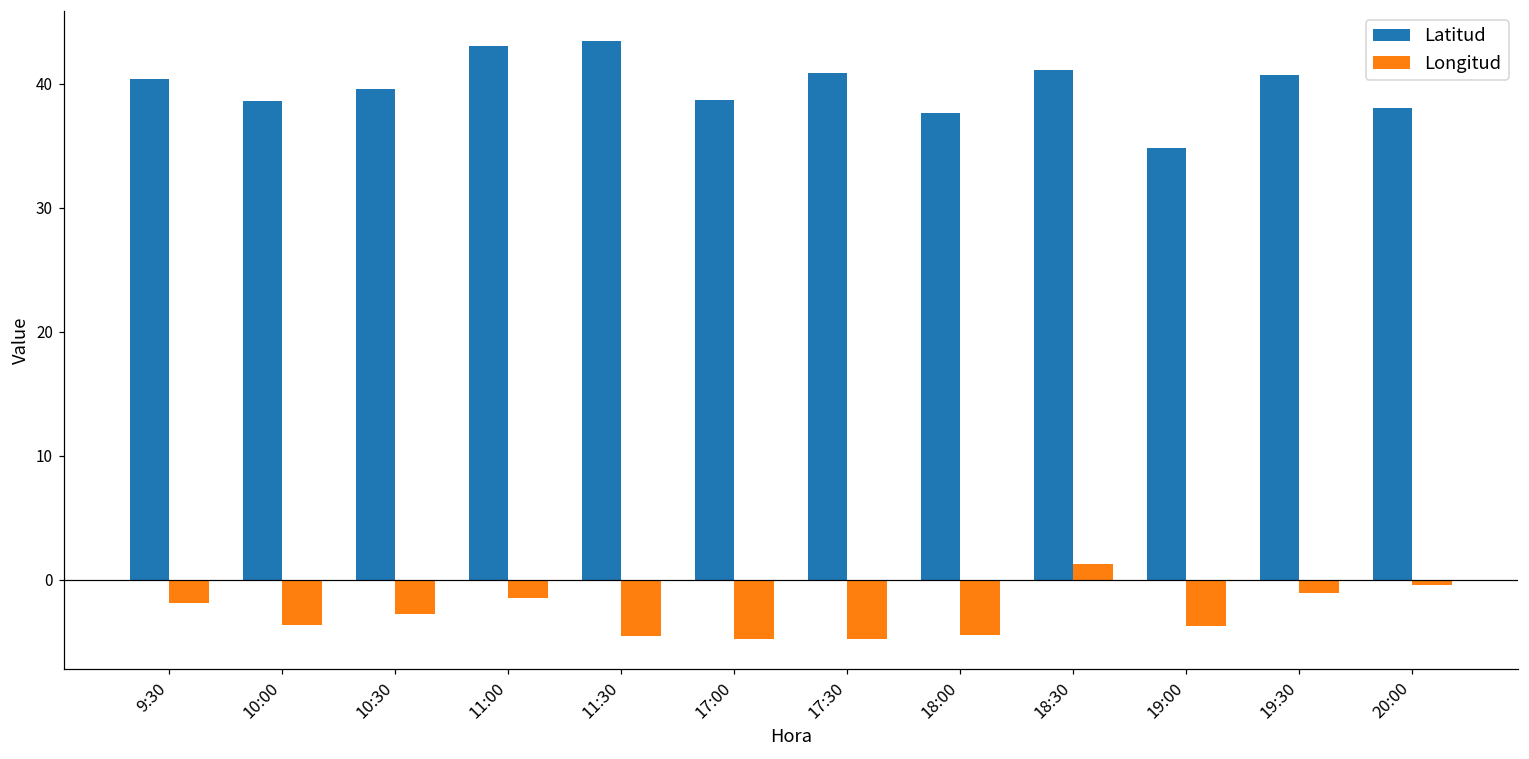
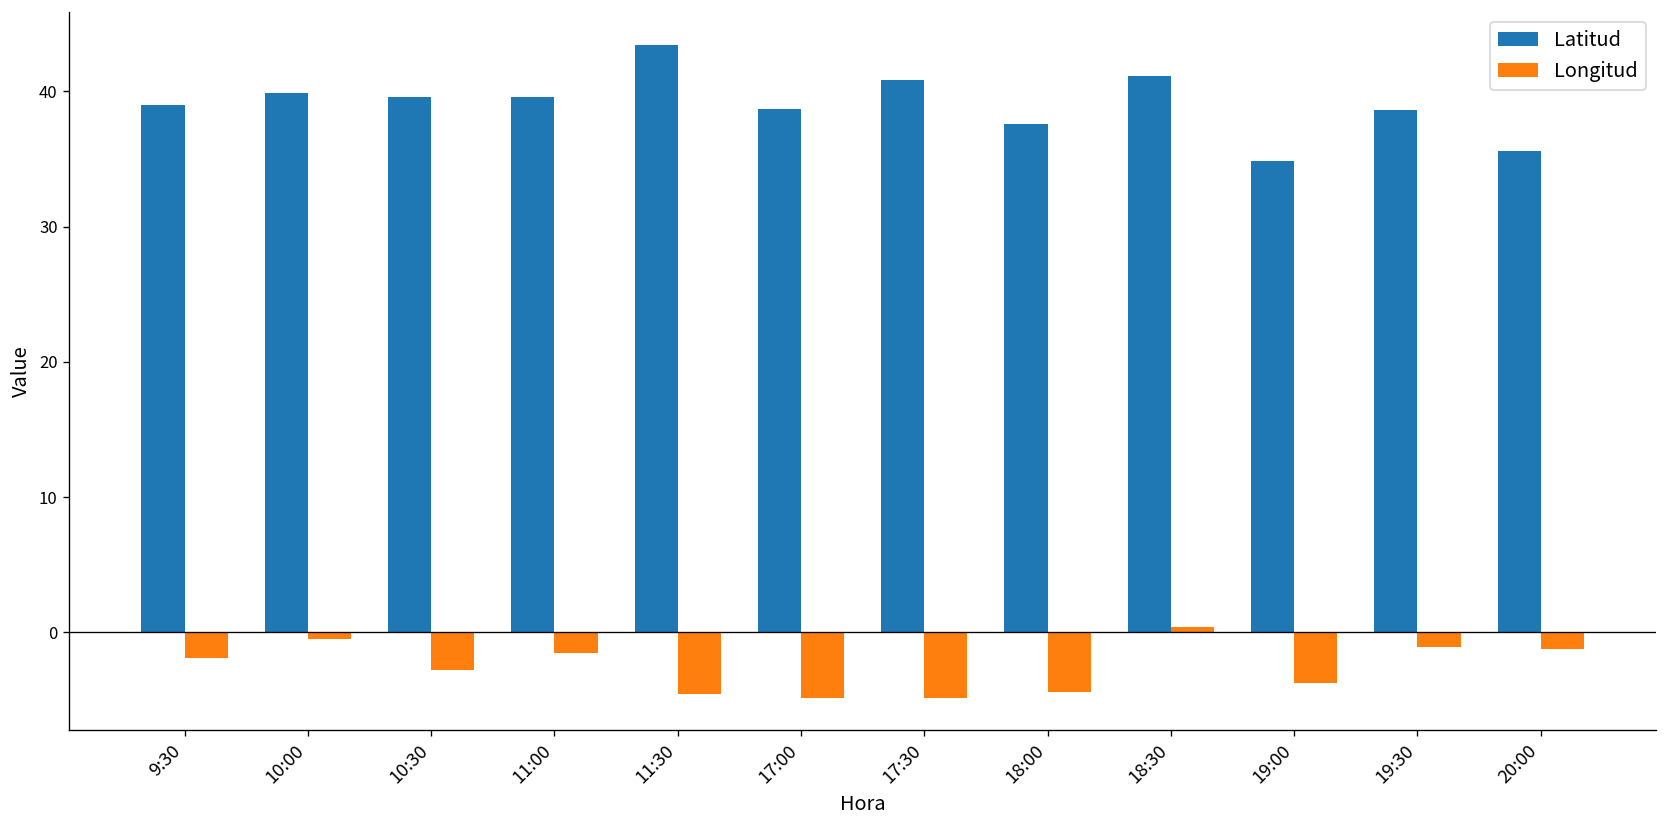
  {
    "Latitud": {
-     "9:30": 40.4,
-     "10:00": 38.6,
+     "9:30": 39.0,
+     "10:00": 39.9,
      "10:30": 39.6,
-     "11:00": 43.1,
+     "11:00": 39.6,
      "11:30": 43.5,
      "17:00": 38.7,
      "17:30": 40.9,
      "18:00": 37.6,
      "18:30": 41.1,
      "19:00": 34.9,
-     "19:30": 40.7,
-     "20:00": 38.1
+     "19:30": 38.6,
+     "20:00": 35.6
    },
    "Longitud": {
      "9:30": -1.9,
-     "10:00": -3.6,
+     "10:00": -0.5,
      "10:30": -2.8,
      "11:00": -1.5,
      "11:30": -4.6,
      "17:00": -4.8,
      "17:30": -4.8,
      "18:00": -4.4,
-     "18:30": 1.2,
+     "18:30": 0.4,
      "19:00": -3.7,
      "19:30": -1.1,
-     "20:00": -0.5
+     "20:00": -1.2
    }
  }
